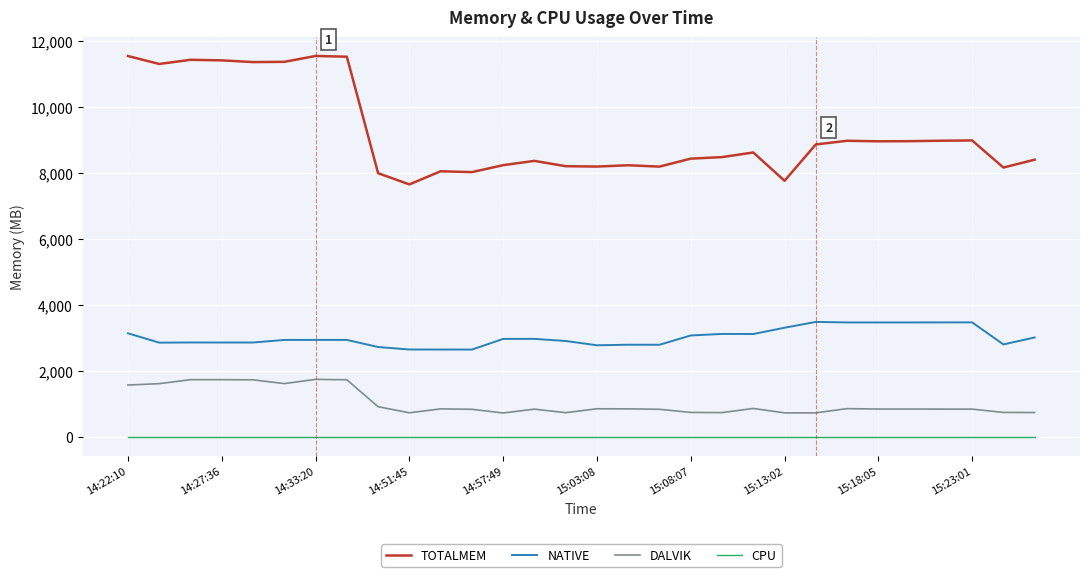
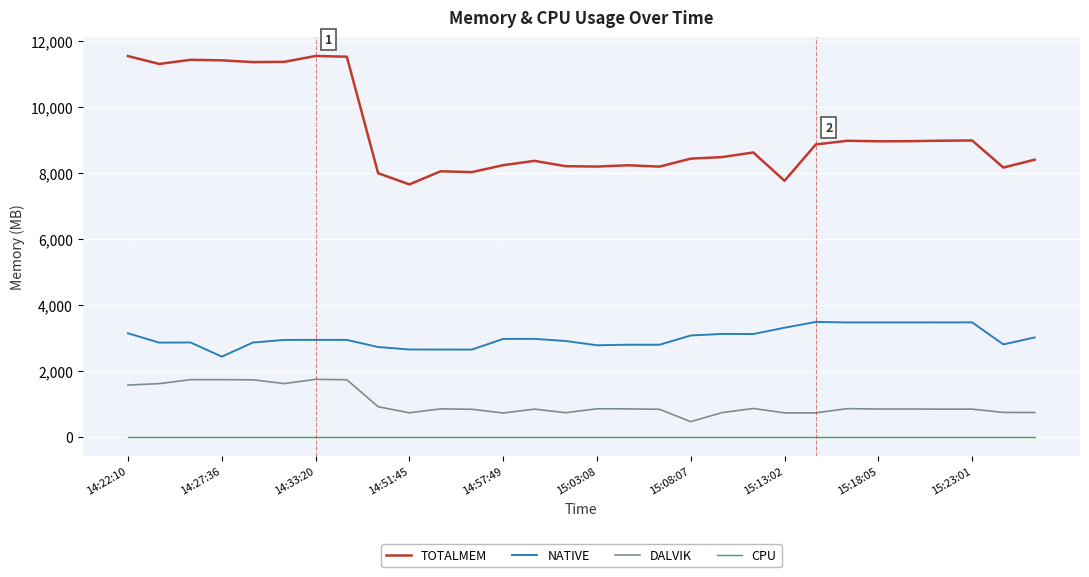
  {
    "TOTALMEM": {
      "14:22:10": "11,500",
      "14:27:36": "11,400",
      "14:51:45": "7,700",
      "14:57:49": "8,200",
      "15:03:08": "8,200",
      "15:08:07": "8,400",
      "15:13:02": "7,800",
      "15:18:05": "9,000",
      "15:23:01": "9,000"
    },
    "NATIVE": {
      "14:22:10": "3,100",
-     "14:27:36": "2,900",
+     "14:27:36": "2,400",
      "14:33:20": "2,900",
      "14:51:45": "2,600",
      "14:57:49": "3,000",
      "15:03:08": "2,800",
      "15:08:07": "3,100",
      "15:13:02": "3,300",
      "15:18:05": "3,500",
      "15:23:01": "3,500"
    },
    "DALVIK": {
      "14:22:10": "1,600",
      "14:27:36": "1,700",
      "14:33:20": "1,700",
      "14:51:45": "700",
      "14:57:49": "700",
      "15:03:08": "900",
-     "15:08:07": "700",
+     "15:08:07": "500",
      "15:13:02": "700",
      "15:18:05": "800",
      "15:23:01": "800"
    },
    "CPU": {
      "14:22:10": "0",
      "14:27:36": "0",
      "14:33:20": "0",
      "14:51:45": "0",
      "14:57:49": "0",
      "15:03:08": "0",
      "15:08:07": "0",
      "15:13:02": "0",
      "15:18:05": "0",
      "15:23:01": "0"
    }
  }
